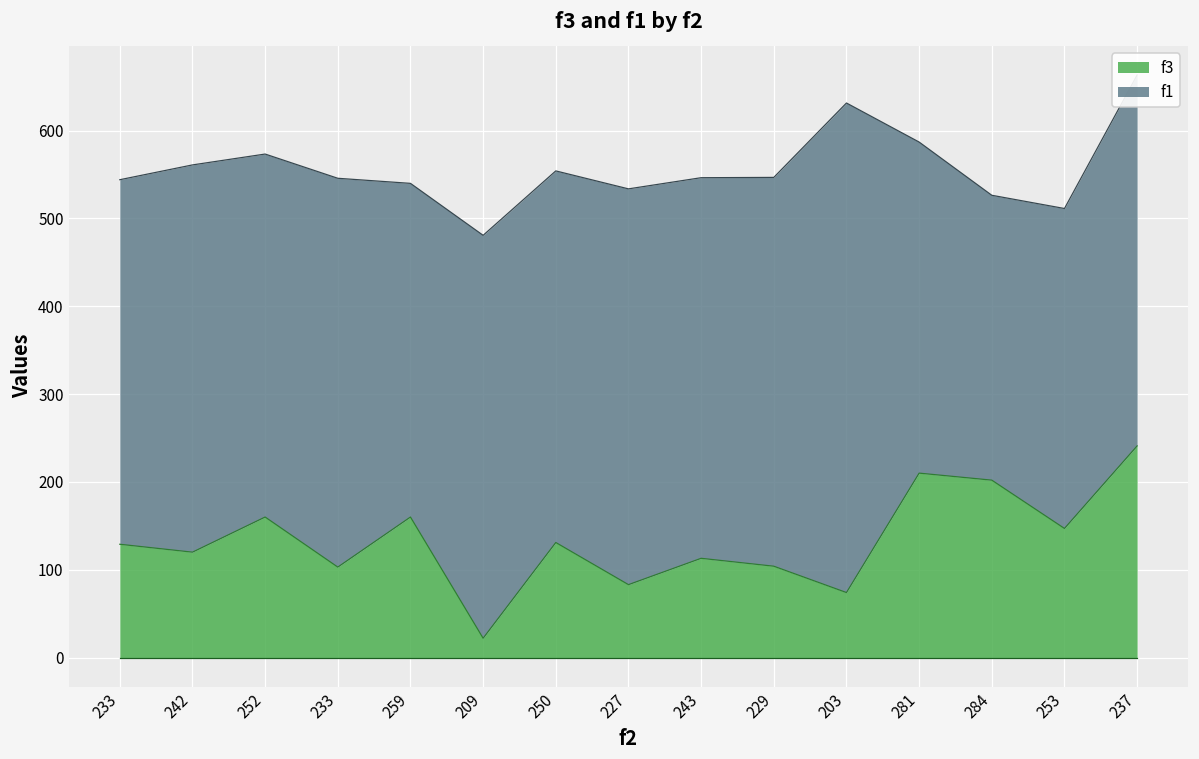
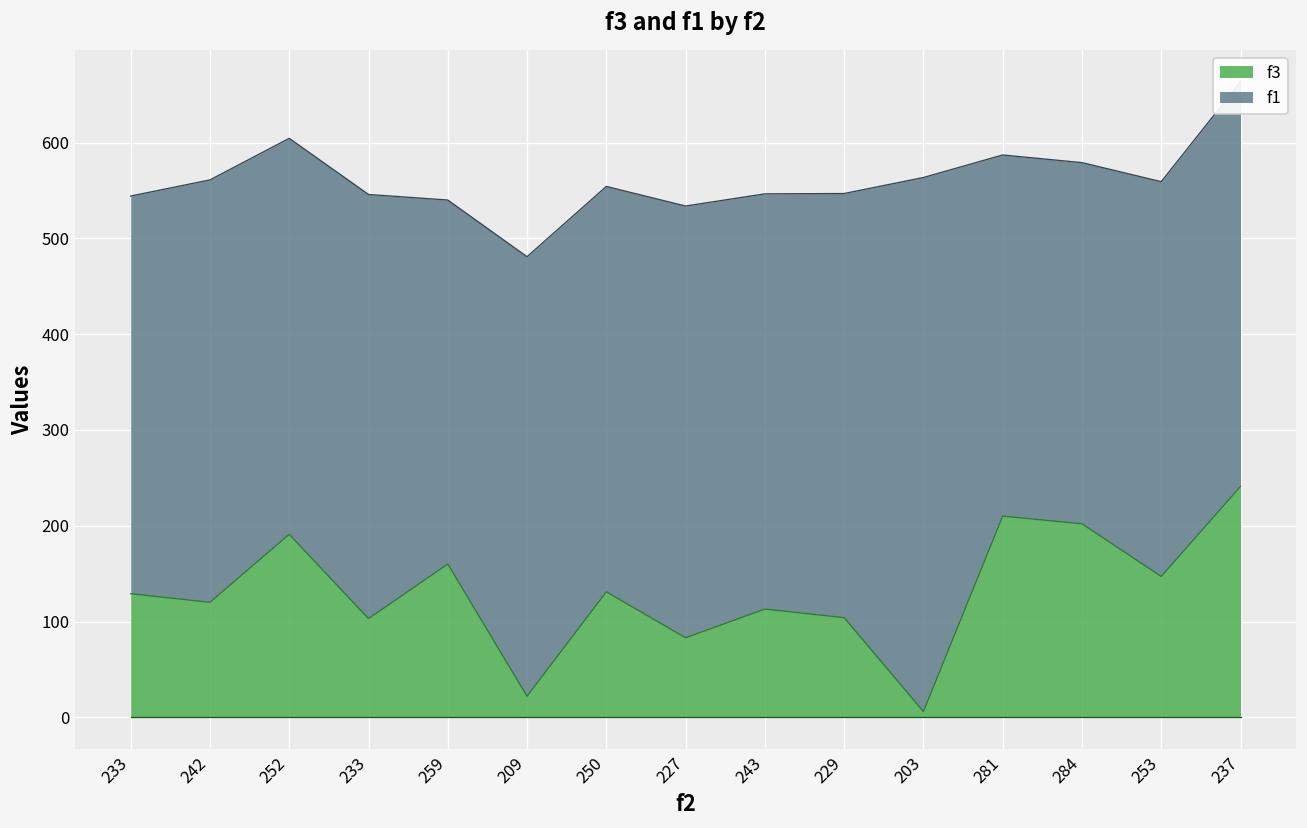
  {
    "f3": {
      "242": 120,
-     "252": 160,
+     "252": 190,
      "259": 160,
      "209": 20,
      "250": 130,
      "227": 80,
      "243": 110,
      "229": 100,
-     "203": 70,
+     "203": 10,
      "281": 210,
      "284": 200,
      "253": 150,
      "237": 240
    },
    "f1": {
      "242": 440,
      "252": 410,
      "259": 380,
      "209": 460,
      "250": 420,
      "227": 450,
      "243": 430,
      "229": 440,
      "203": 560,
      "281": 380,
-     "284": 320,
-     "253": 360
+     "284": 380,
+     "253": 410
    }
  }
